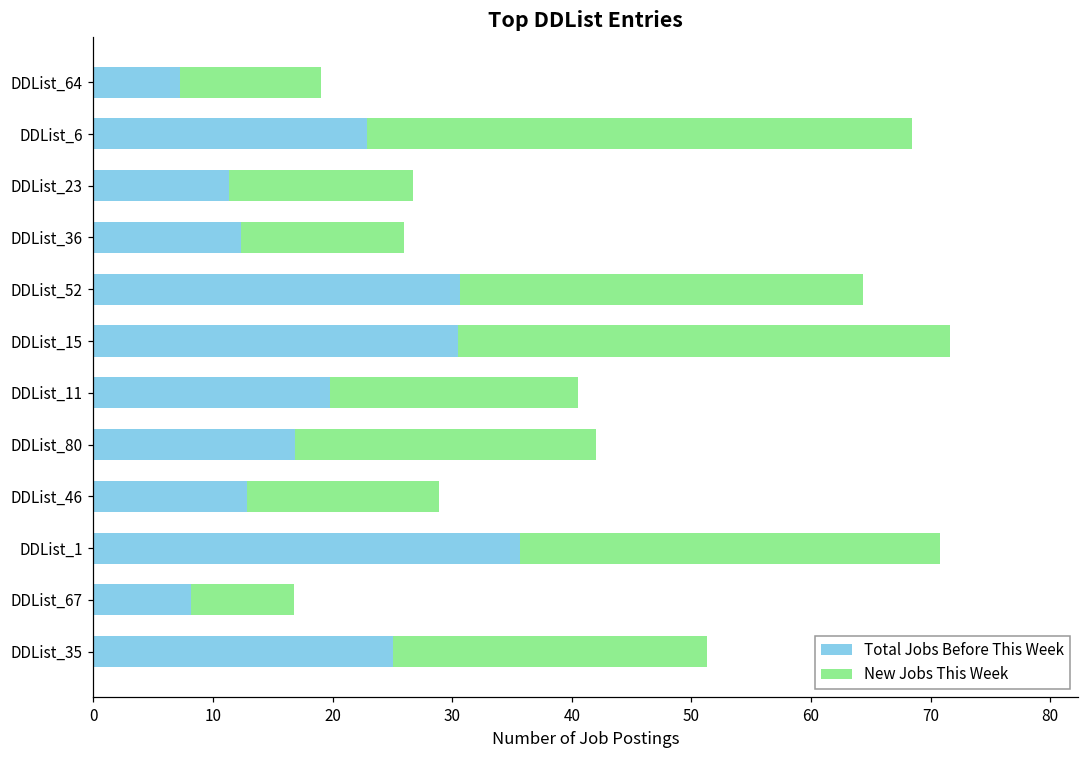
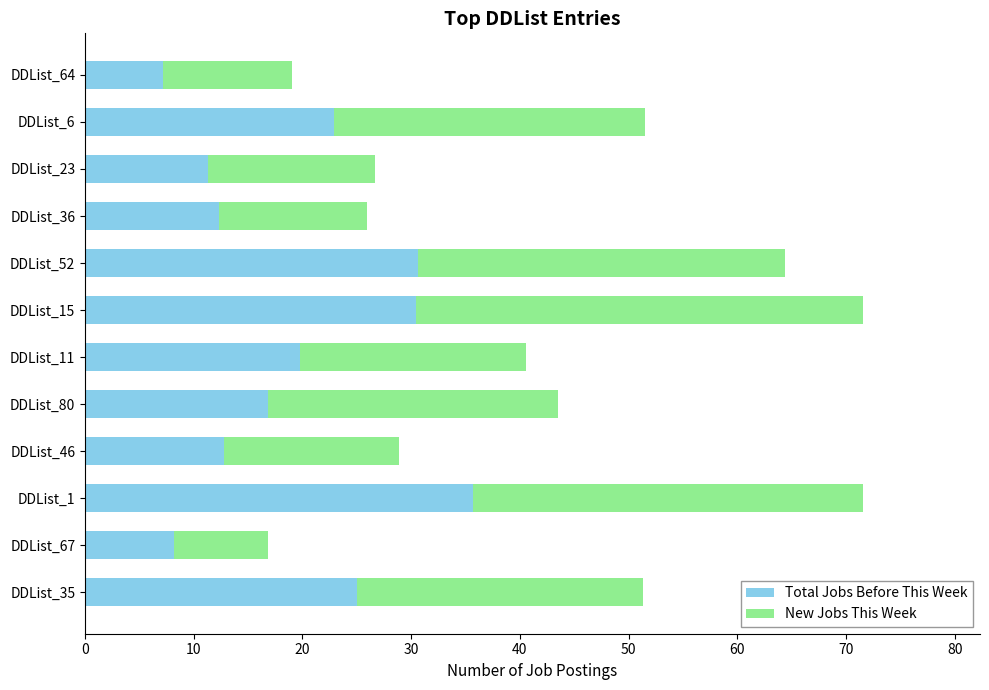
  {
    "Total Jobs Before This Week": {
      "DDList_64": 7.2,
      "DDList_6": 22.9,
      "DDList_23": 11.4,
      "DDList_36": 12.4,
      "DDList_52": 30.6,
      "DDList_15": 30.5,
      "DDList_11": 19.8,
      "DDList_80": 16.8,
      "DDList_46": 12.8,
      "DDList_1": 35.7,
      "DDList_67": 8.2,
      "DDList_35": 25.0
    },
    "New Jobs This Week": {
      "DDList_64": 11.8,
-     "DDList_6": 45.6,
+     "DDList_6": 28.6,
      "DDList_23": 15.3,
      "DDList_36": 13.6,
      "DDList_52": 33.7,
      "DDList_15": 41.1,
      "DDList_11": 20.8,
-     "DDList_80": 25.2,
+     "DDList_80": 26.7,
      "DDList_46": 16.0,
-     "DDList_1": 35.1,
+     "DDList_1": 35.9,
      "DDList_67": 8.6,
      "DDList_35": 26.3
    }
  }
